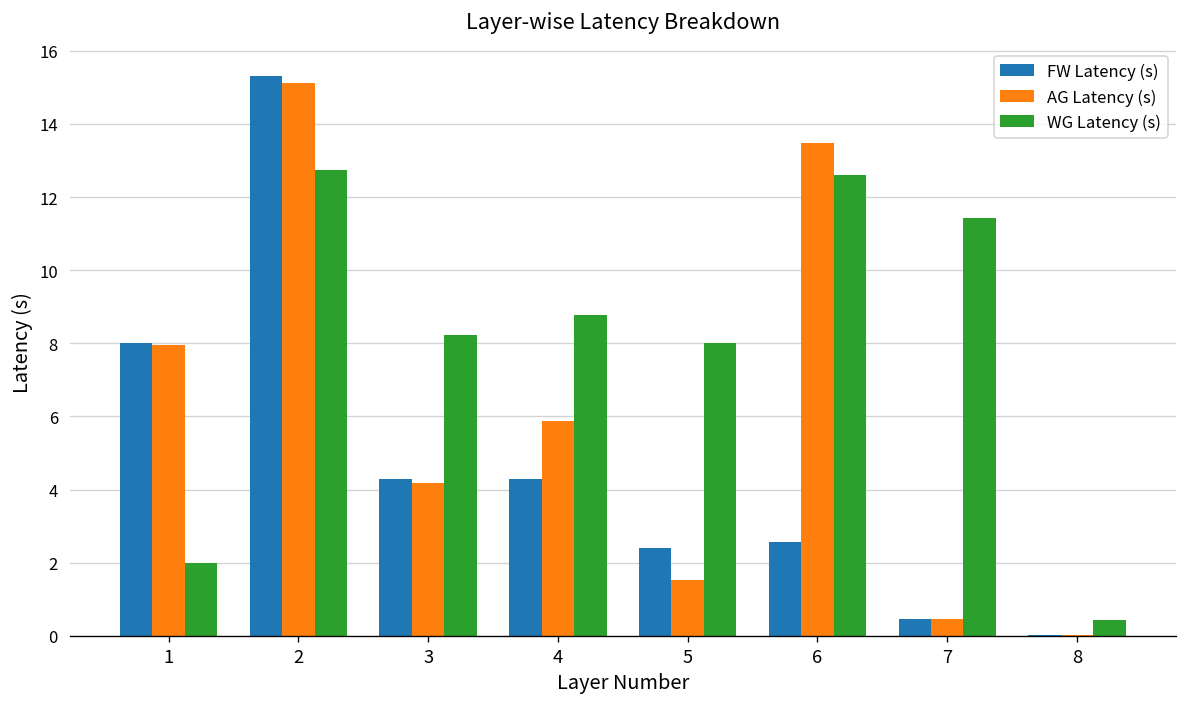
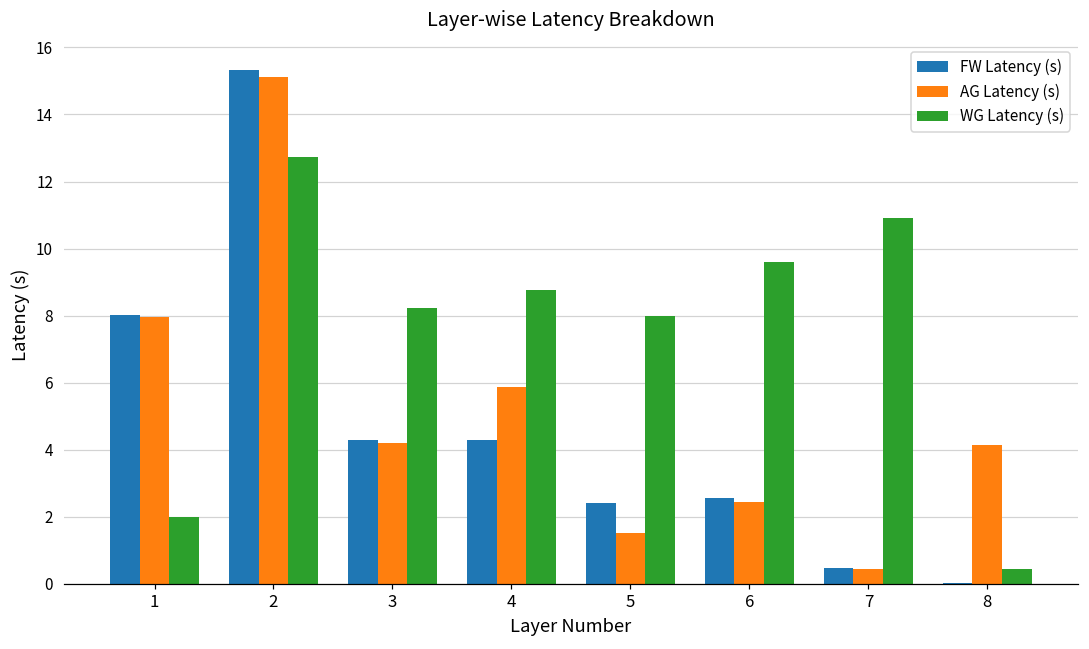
  {
    "FW Latency (s)": {
      "1": 8.0,
      "2": 15.3,
      "3": 4.3,
      "4": 4.3,
      "5": 2.4,
      "6": 2.6,
      "7": 0.5
    },
    "AG Latency (s)": {
      "1": 7.9,
      "2": 15.1,
      "3": 4.2,
      "4": 5.9,
      "5": 1.5,
-     "6": 13.5,
+     "6": 2.4,
      "7": 0.5,
-     "8": 0.0
+     "8": 4.1
    },
    "WG Latency (s)": {
      "1": 2.0,
      "2": 12.7,
      "3": 8.2,
      "4": 8.8,
      "5": 8.0,
-     "6": 12.6,
-     "7": 11.4,
+     "6": 9.6,
+     "7": 10.9,
      "8": 0.4
    }
  }
